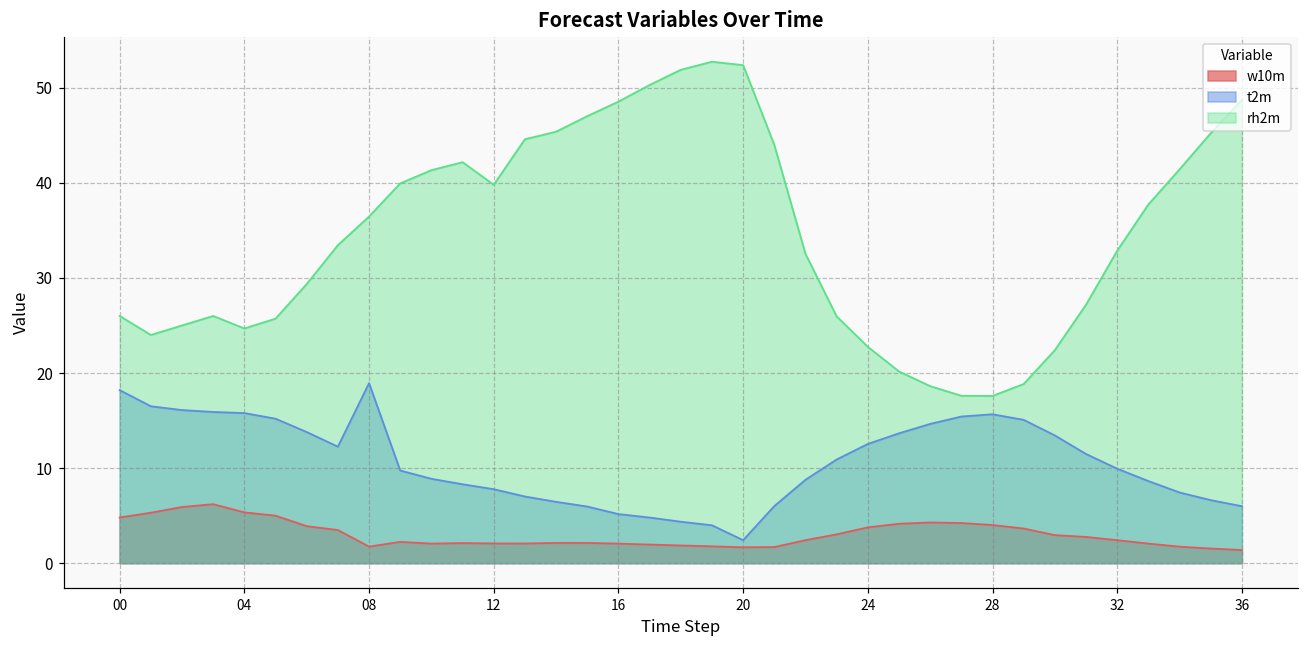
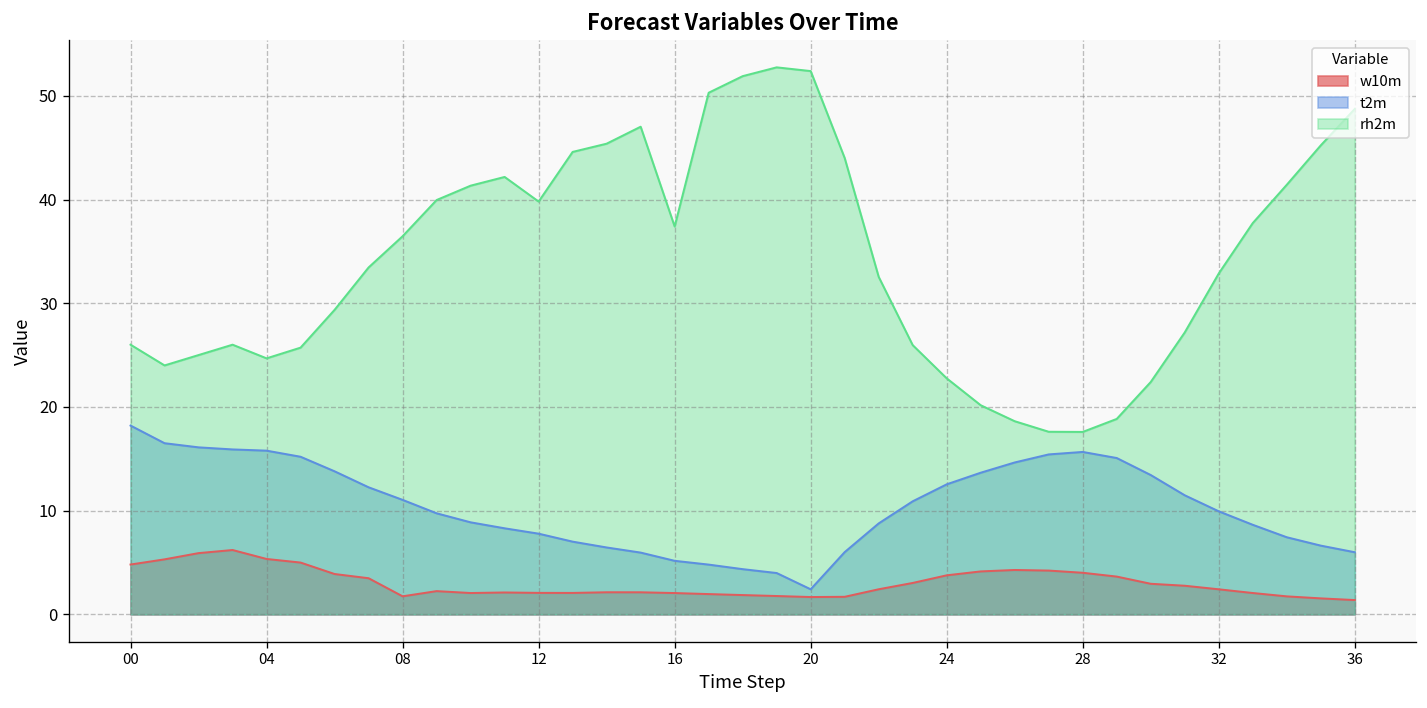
  {
    "w10m": {
      "00": 5,
      "04": 5,
      "08": 2,
      "12": 2,
      "16": 2,
      "20": 2,
      "24": 4,
      "28": 4,
      "32": 2,
      "36": 1
    },
    "t2m": {
      "00": 18,
      "04": 16,
-     "08": 19,
+     "08": 11,
      "12": 8,
      "16": 5,
      "20": 2,
      "24": 13,
      "28": 16,
      "32": 10,
      "36": 6
    },
    "rh2m": {
      "00": 26,
      "04": 25,
      "08": 36,
      "12": 40,
-     "16": 49,
+     "16": 37,
      "20": 52,
      "24": 23,
      "28": 18,
      "32": 33
    }
  }
